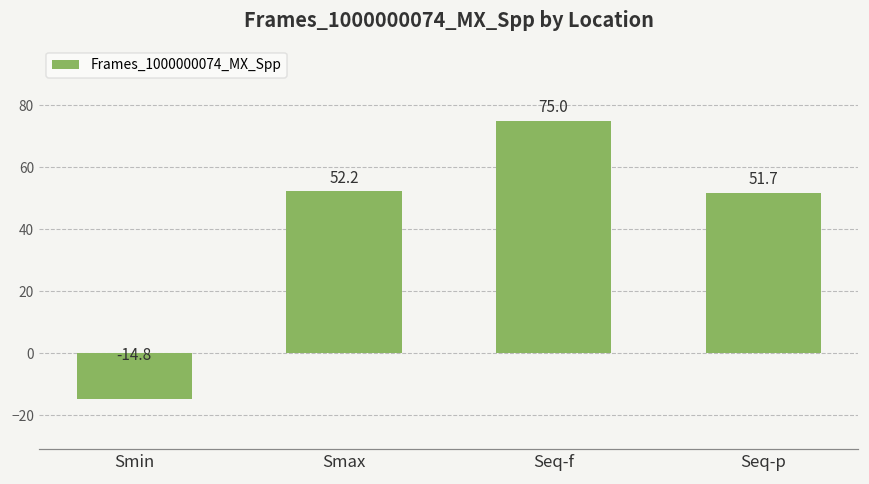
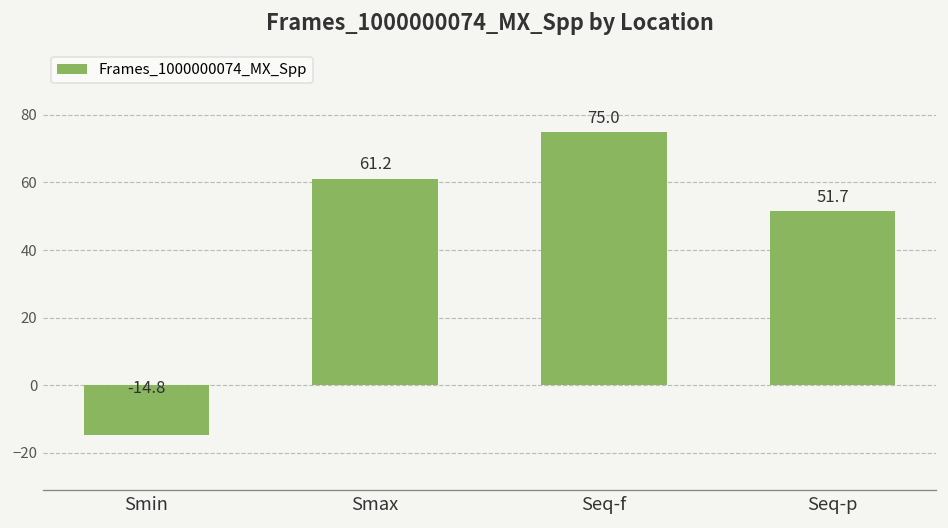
  {
    "Smin": -14.8,
-   "Smax": 52.2,
+   "Smax": 61.2,
    "Seq-f": 75.0,
    "Seq-p": 51.7
  }
